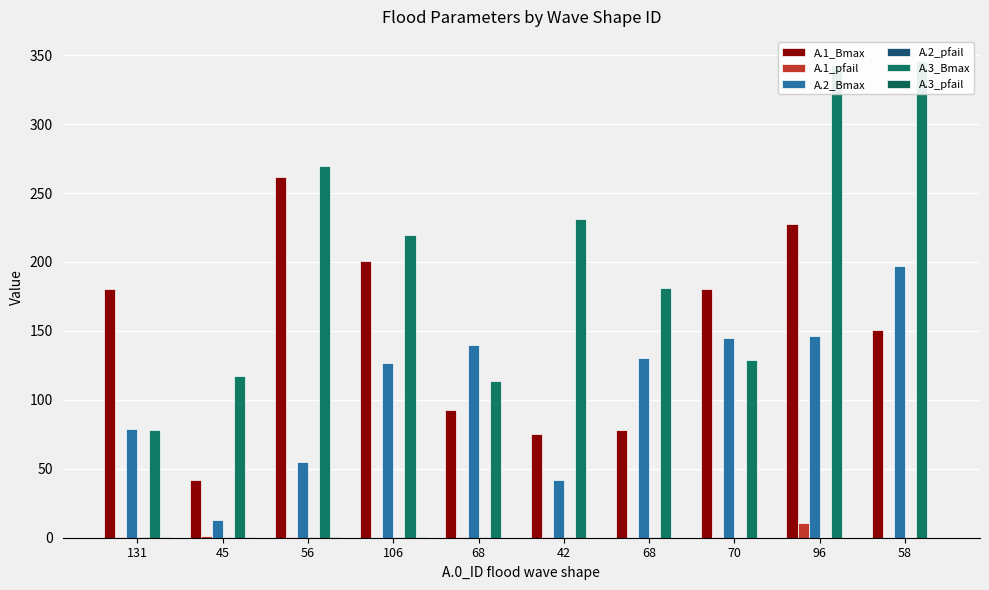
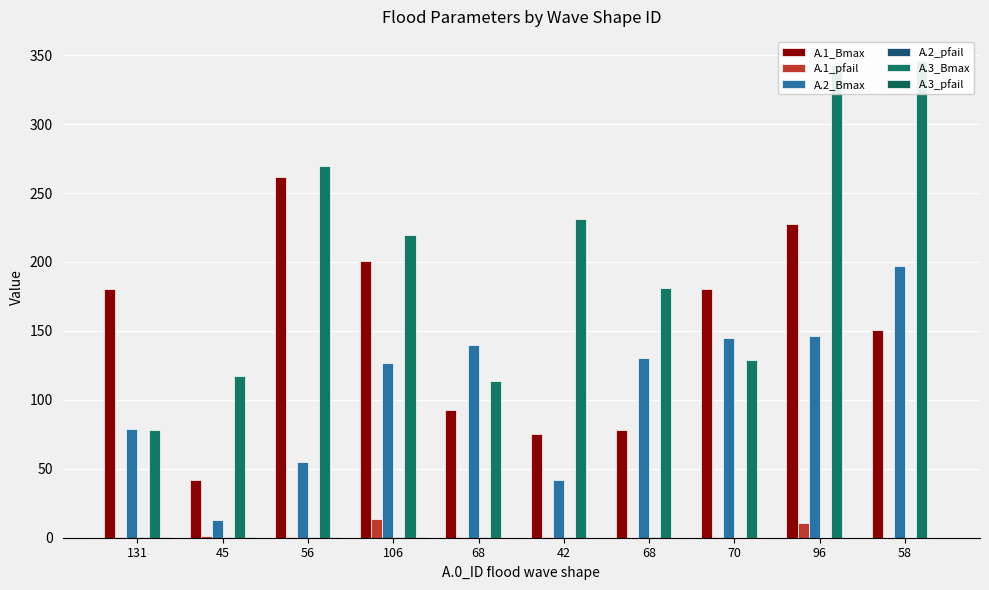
  {
    "A.1_Bmax": {
      "131": 181,
      "45": 42,
      "56": 262,
      "106": 200,
      "42": 75,
      "70": 181,
      "96": 228,
      "58": 151
    },
    "A.1_pfail": {
-     "106": 0,
+     "106": 13,
      "96": 10
    },
    "A.2_Bmax": {
      "131": 79,
      "45": 13,
      "56": 55,
      "106": 127,
      "42": 42,
      "70": 145,
      "96": 147,
      "58": 197
    }
  }
